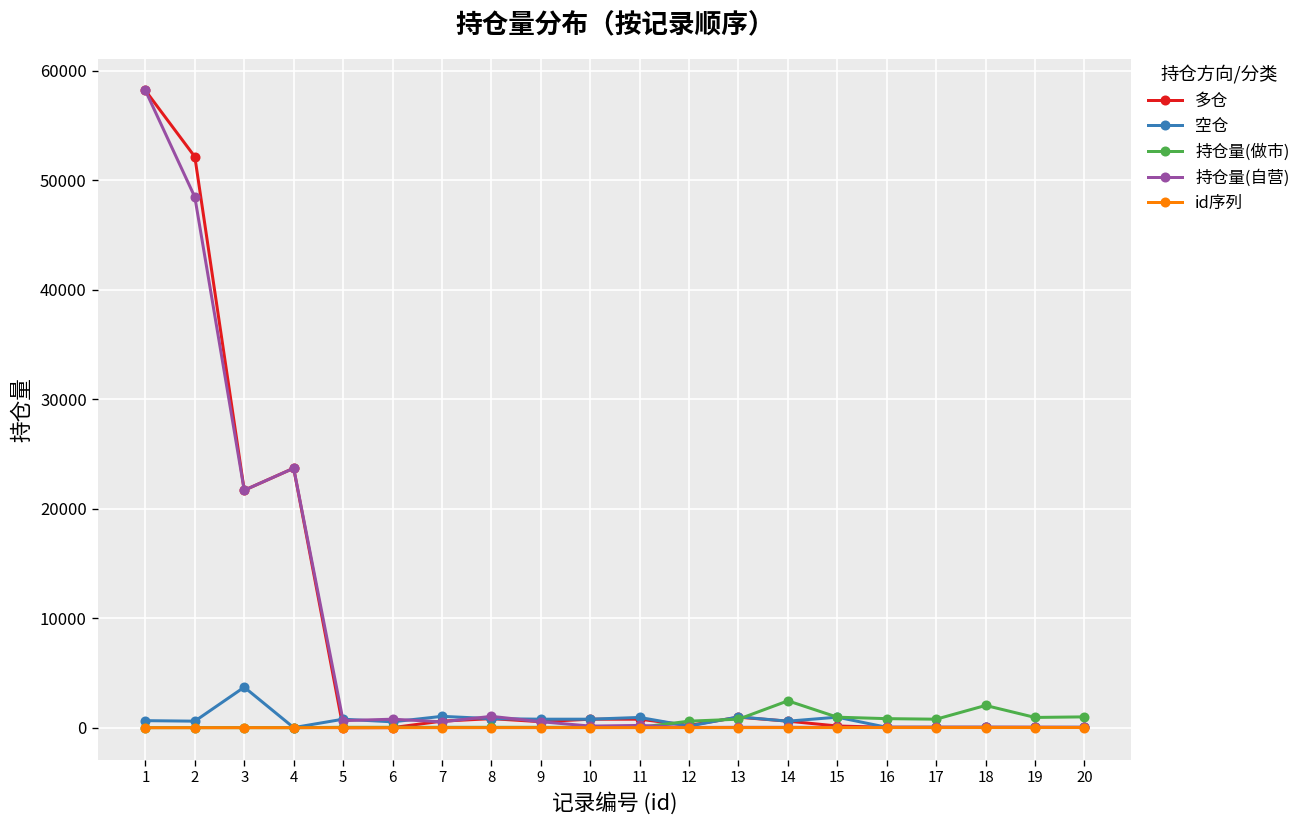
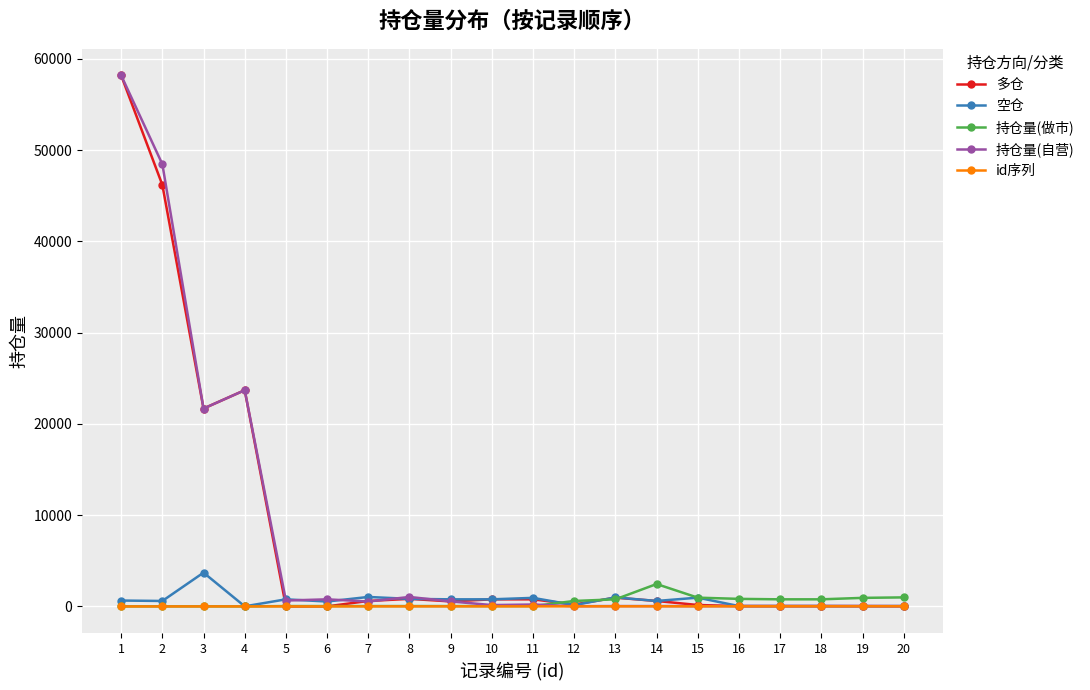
  {
    "多仓": {
-     "2": 52000
+     "2": 46000
    },
    "空仓": {
      "1": 1000,
      "2": 1000,
      "3": 4000,
      "7": 1000
    },
    "持仓量(做市)": {
      "12": 1000,
      "14": 2000,
      "16": 1000,
      "17": 1000,
-     "18": 2000,
+     "18": 1000,
      "19": 1000,
      "20": 1000
    },
    "持仓量(自营)": {
      "2": 48000
    }
  }
